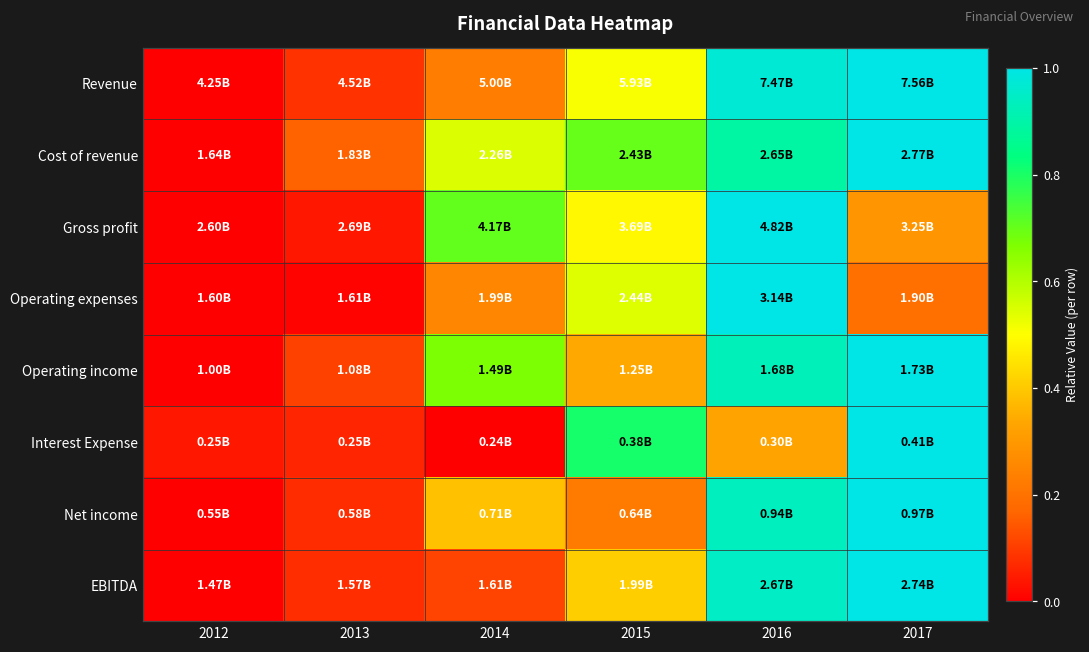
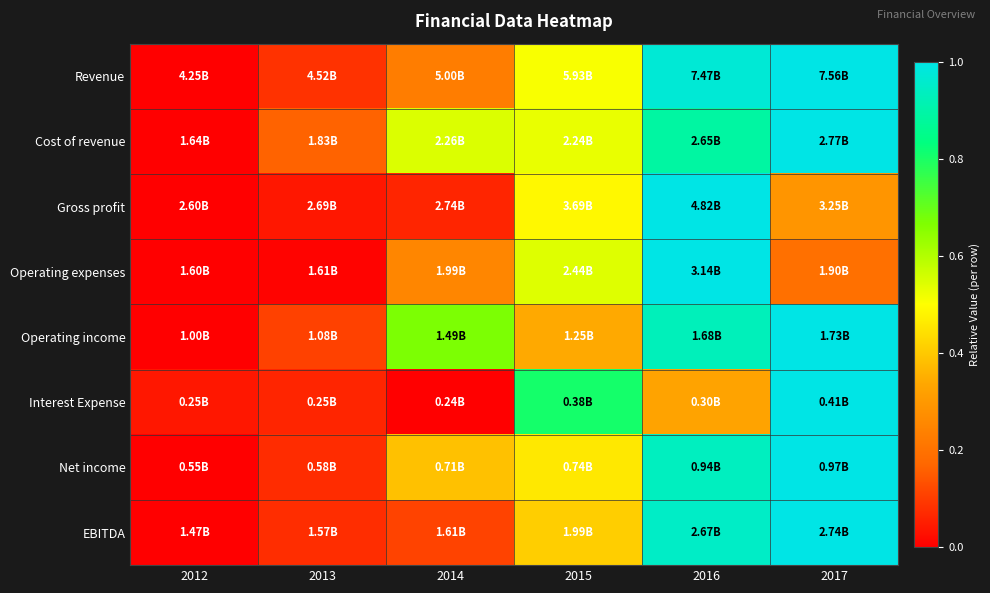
  {
    "Revenue": {
      "2012": "4.25B",
      "2013": "4.52B",
      "2014": "5.00B",
      "2015": "5.93B",
      "2016": "7.47B",
      "2017": "7.56B"
    },
    "Cost of revenue": {
      "2012": "1.64B",
      "2013": "1.83B",
      "2014": "2.26B",
-     "2015": "2.43B",
+     "2015": "2.24B",
      "2016": "2.65B",
      "2017": "2.77B"
    },
    "Gross profit": {
      "2012": "2.60B",
      "2013": "2.69B",
-     "2014": "4.17B",
+     "2014": "2.74B",
      "2015": "3.69B",
      "2016": "4.82B",
      "2017": "3.25B"
    },
    "Operating expenses": {
      "2012": "1.60B",
      "2013": "1.61B",
      "2014": "1.99B",
      "2015": "2.44B",
      "2016": "3.14B",
      "2017": "1.90B"
    },
    "Operating income": {
      "2012": "1.00B",
      "2013": "1.08B",
      "2014": "1.49B",
      "2015": "1.25B",
      "2016": "1.68B",
      "2017": "1.73B"
    },
    "Interest Expense": {
      "2012": "0.25B",
      "2013": "0.25B",
      "2014": "0.24B",
      "2015": "0.38B",
      "2016": "0.30B",
      "2017": "0.41B"
    },
    "Net income": {
      "2012": "0.55B",
      "2013": "0.58B",
      "2014": "0.71B",
-     "2015": "0.64B",
+     "2015": "0.74B",
      "2016": "0.94B",
      "2017": "0.97B"
    },
    "EBITDA": {
      "2012": "1.47B",
      "2013": "1.57B",
      "2014": "1.61B",
      "2015": "1.99B",
      "2016": "2.67B",
      "2017": "2.74B"
    }
  }
